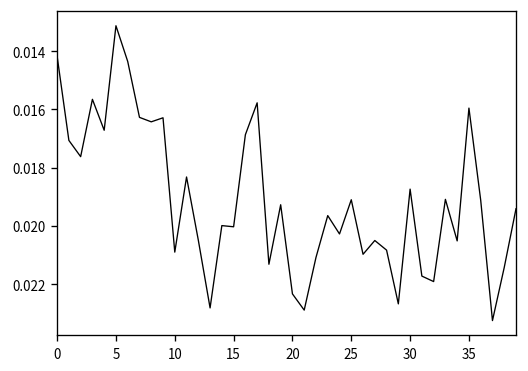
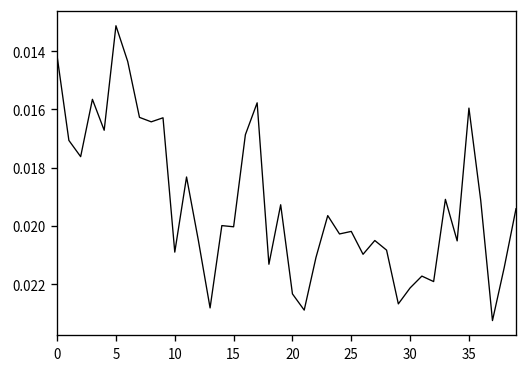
  {
    "0": 0.0142,
    "5": 0.0131,
    "10": 0.0209,
    "15": 0.0200,
    "20": 0.0223,
-   "25": 0.0191,
-   "30": 0.0187,
+   "25": 0.0202,
+   "30": 0.0221,
    "35": 0.0160
  }
